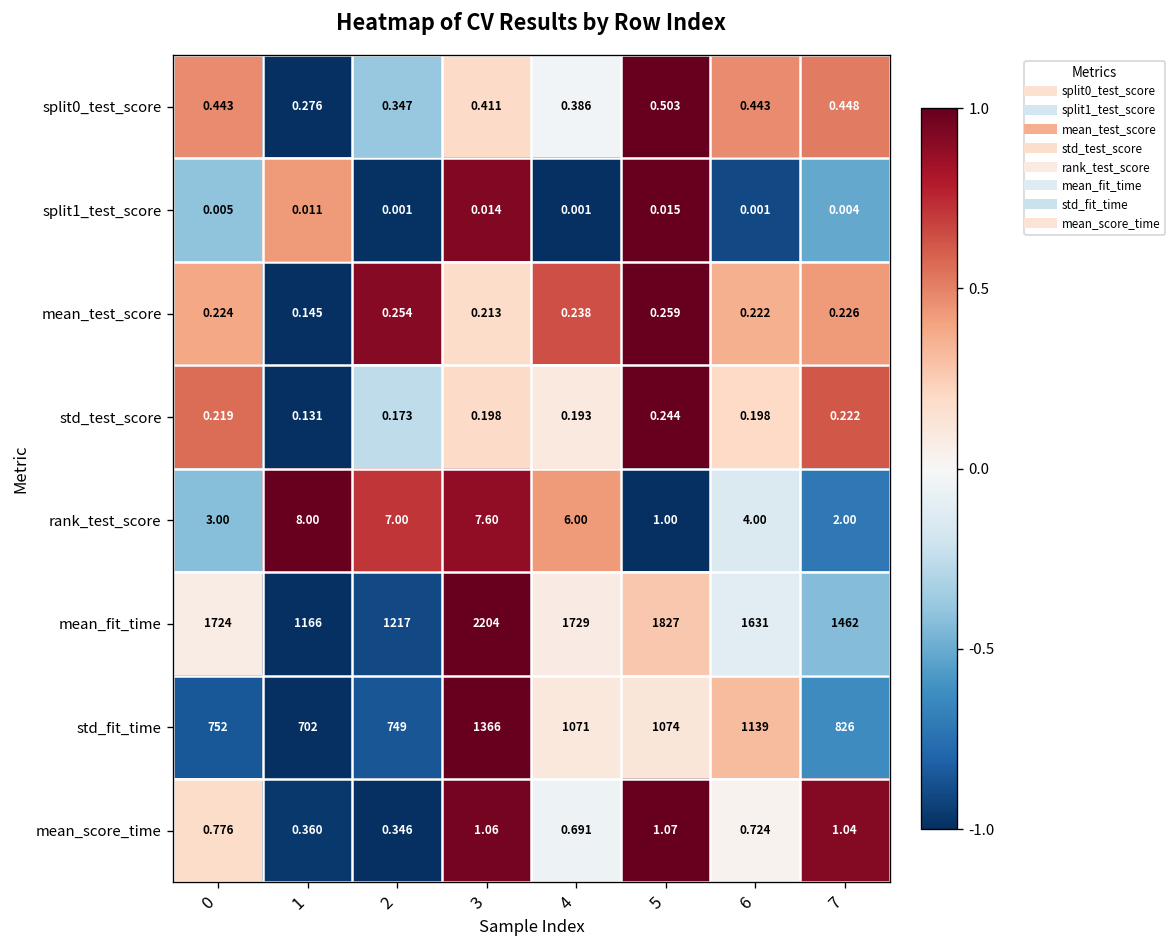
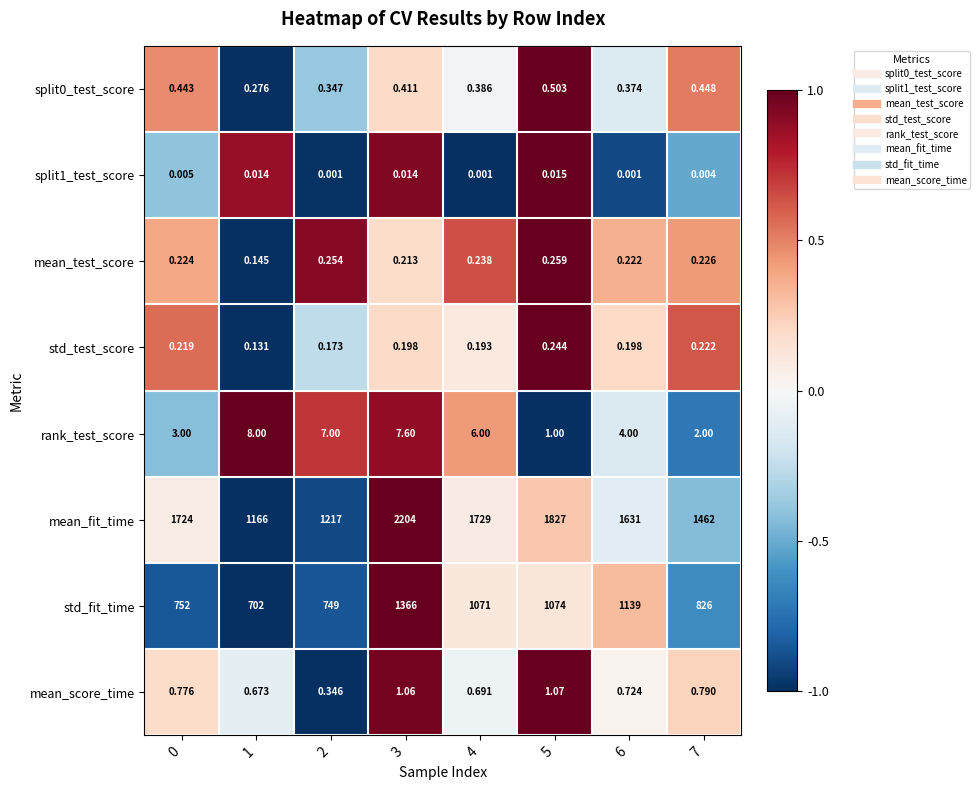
  {
    "split0_test_score": {
      "0": 0.443,
      "1": 0.276,
      "2": 0.347,
      "3": 0.411,
      "4": 0.386,
      "5": 0.503,
-     "6": 0.443,
+     "6": 0.374,
      "7": 0.448
    },
    "split1_test_score": {
      "0": 0.005,
-     "1": 0.011,
+     "1": 0.014,
      "2": 0.001,
      "3": 0.014,
      "4": 0.001,
      "5": 0.015,
      "6": 0.001,
      "7": 0.004
    },
    "mean_test_score": {
      "0": 0.224,
      "1": 0.145,
      "2": 0.254,
      "3": 0.213,
      "4": 0.238,
      "5": 0.259,
      "6": 0.222,
      "7": 0.226
    },
    "std_test_score": {
      "0": 0.219,
      "1": 0.131,
      "2": 0.173,
      "3": 0.198,
      "4": 0.193,
      "5": 0.244,
      "6": 0.198,
      "7": 0.222
    },
    "rank_test_score": {
      "0": 3.00,
      "1": 8.00,
      "2": 7.00,
      "3": 7.60,
      "4": 6.00,
      "5": 1.00,
      "6": 4.00,
      "7": 2.00
    },
    "mean_fit_time": {
      "0": 1724,
      "1": 1166,
      "2": 1217,
      "3": 2204,
      "4": 1729,
      "5": 1827,
      "6": 1631,
      "7": 1462
    },
    "std_fit_time": {
      "0": 752,
      "1": 702,
      "2": 749,
      "3": 1366,
      "4": 1071,
      "5": 1074,
      "6": 1139,
      "7": 826
    },
    "mean_score_time": {
      "0": 0.776,
-     "1": 0.360,
+     "1": 0.673,
      "2": 0.346,
      "3": 1.06,
      "4": 0.691,
      "5": 1.07,
      "6": 0.724,
-     "7": 1.04
+     "7": 0.790
    }
  }
